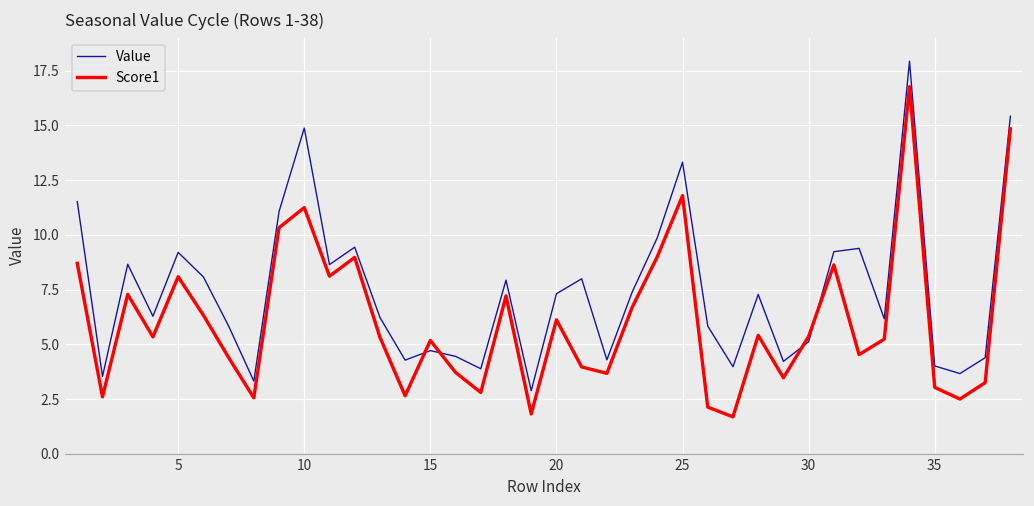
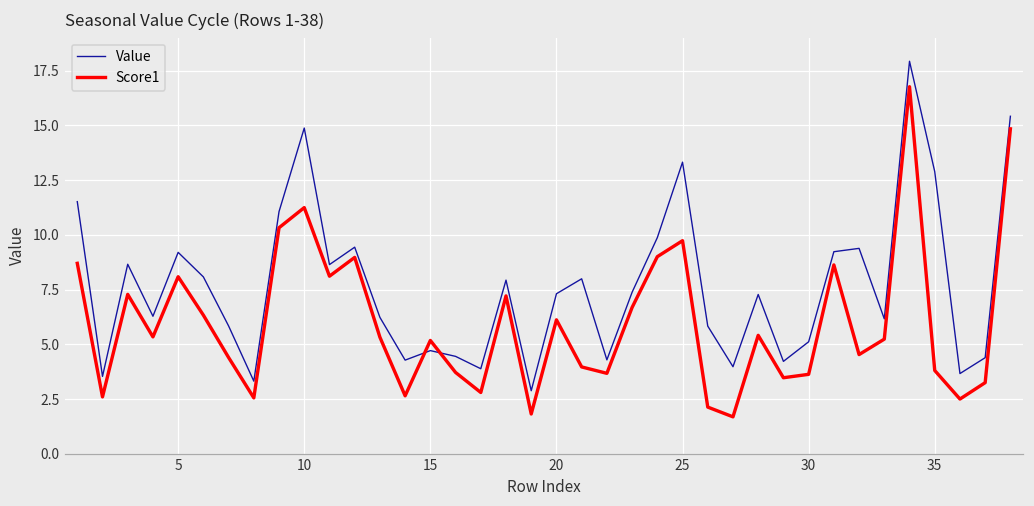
  {
    "Value": {
      "5": 9.2,
      "10": 14.9,
      "15": 4.7,
      "20": 7.3,
      "25": 13.3,
      "30": 5.1,
-     "35": 4.0
+     "35": 12.9
    },
    "Score1": {
      "5": 8.1,
      "10": 11.2,
      "15": 5.2,
      "20": 6.1,
-     "25": 11.8,
-     "30": 5.4,
-     "35": 3.0
+     "25": 9.7,
+     "30": 3.6,
+     "35": 3.8
    }
  }
